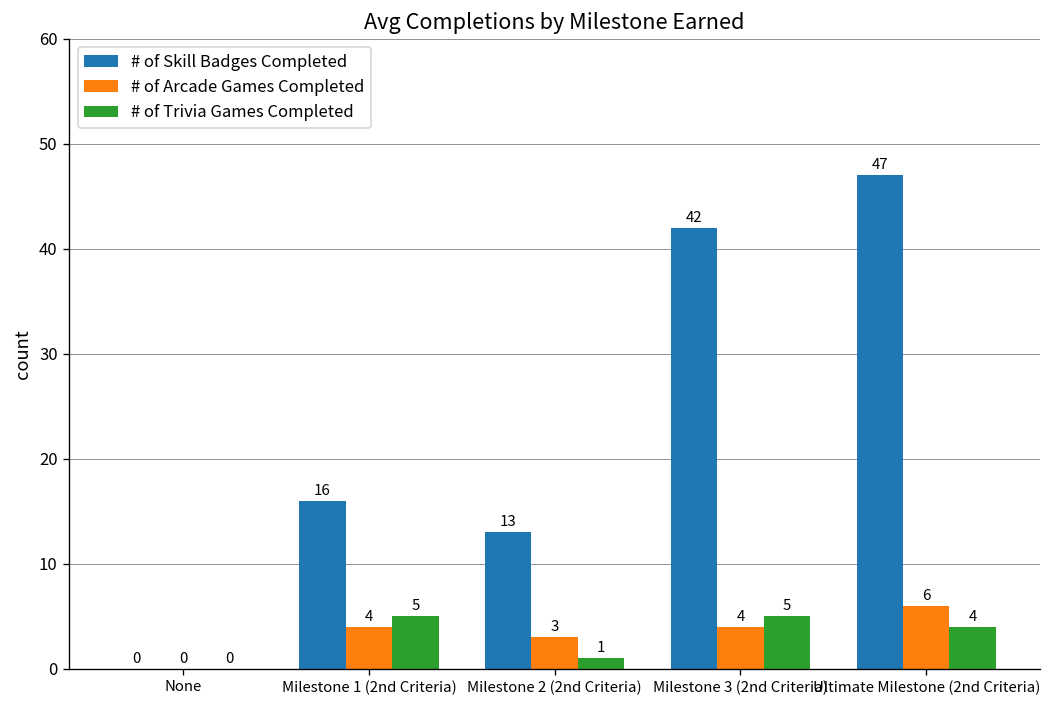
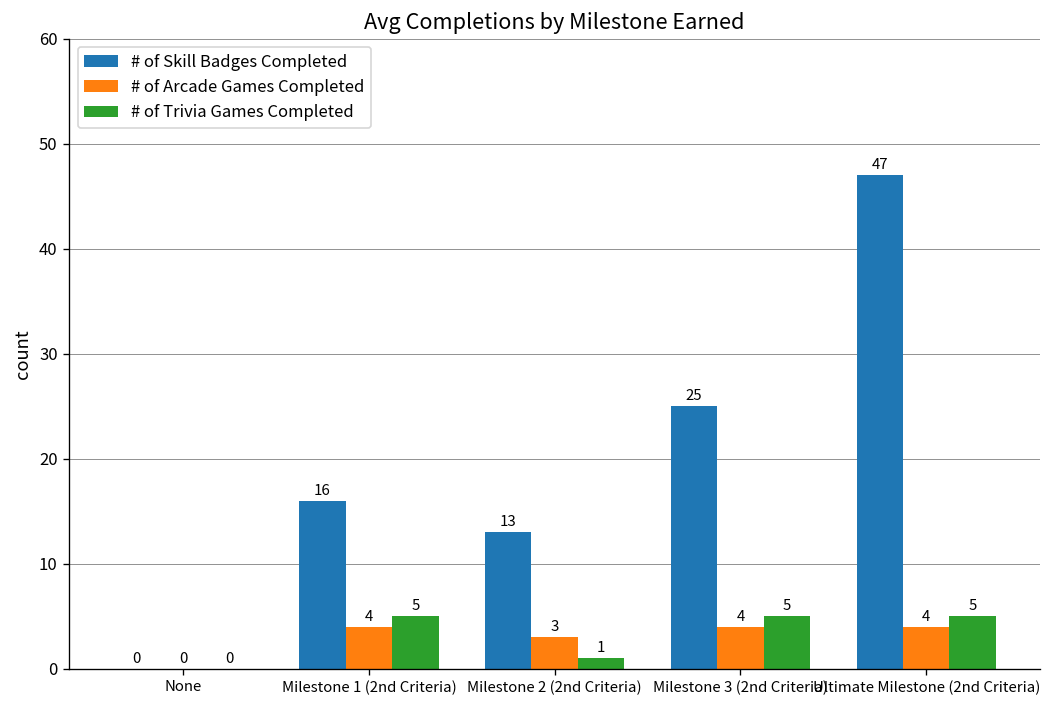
  {
    "# of Skill Badges Completed": {
      "None": 0,
      "Milestone 1 (2nd Criteria)": 16,
      "Milestone 2 (2nd Criteria)": 13,
-     "Milestone 3 (2nd Criteria)": 42,
+     "Milestone 3 (2nd Criteria)": 25,
      "Ultimate Milestone (2nd Criteria)": 47
    },
    "# of Arcade Games Completed": {
      "None": 0,
      "Milestone 1 (2nd Criteria)": 4,
      "Milestone 2 (2nd Criteria)": 3,
      "Milestone 3 (2nd Criteria)": 4,
-     "Ultimate Milestone (2nd Criteria)": 6
+     "Ultimate Milestone (2nd Criteria)": 4
    },
    "# of Trivia Games Completed": {
      "None": 0,
      "Milestone 1 (2nd Criteria)": 5,
      "Milestone 2 (2nd Criteria)": 1,
      "Milestone 3 (2nd Criteria)": 5,
-     "Ultimate Milestone (2nd Criteria)": 4
+     "Ultimate Milestone (2nd Criteria)": 5
    }
  }
